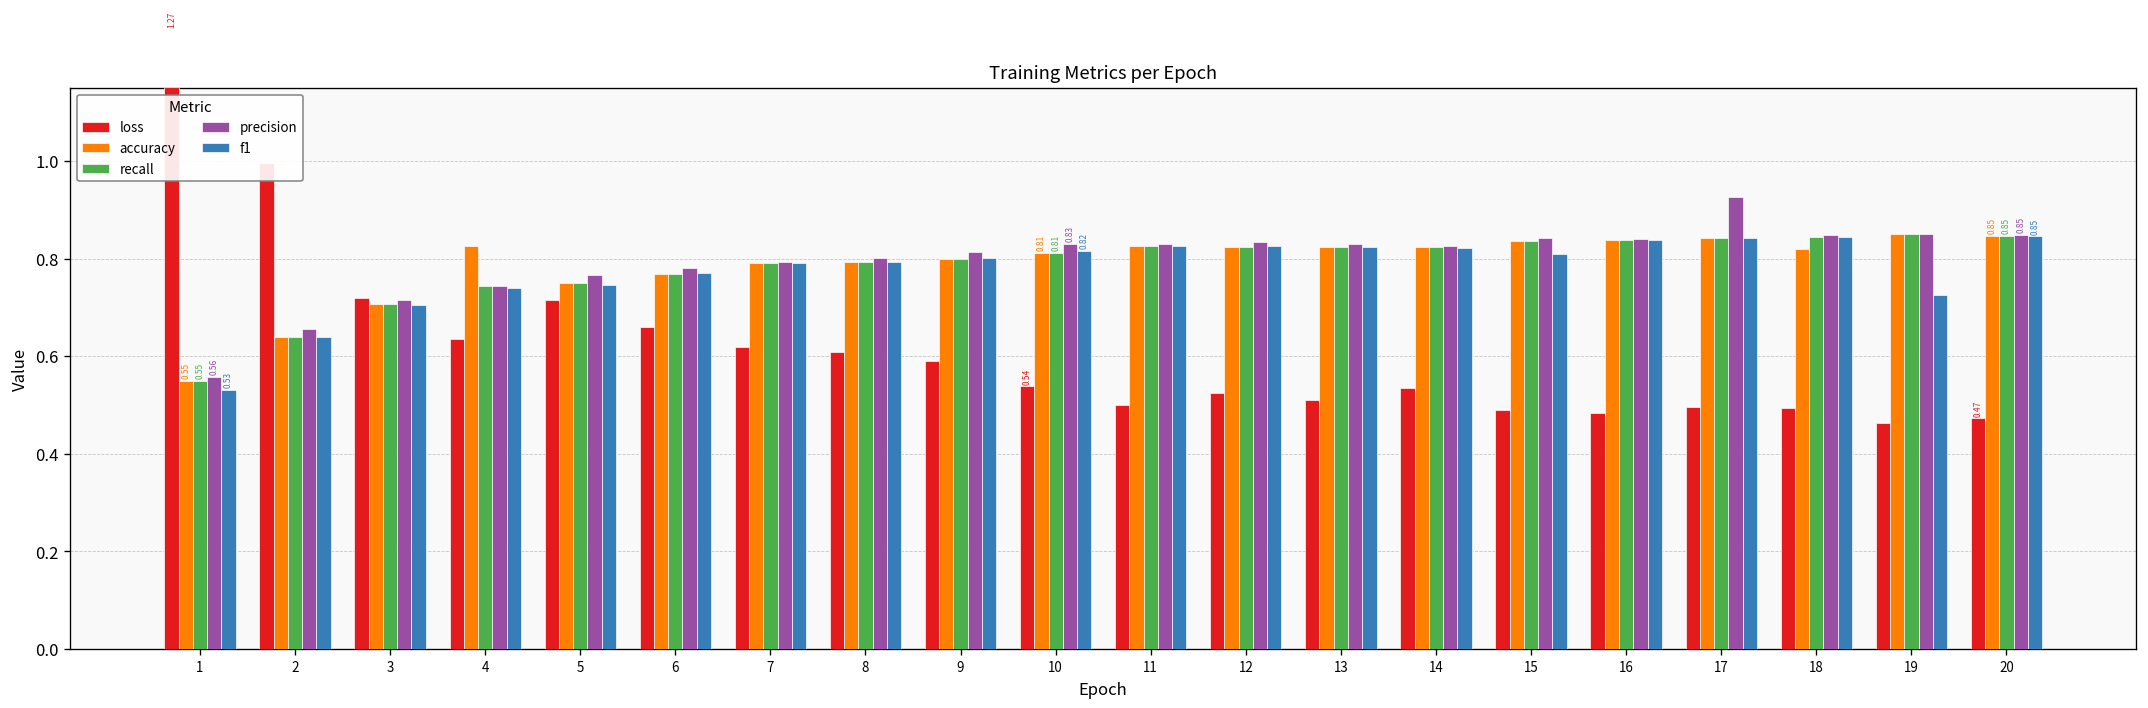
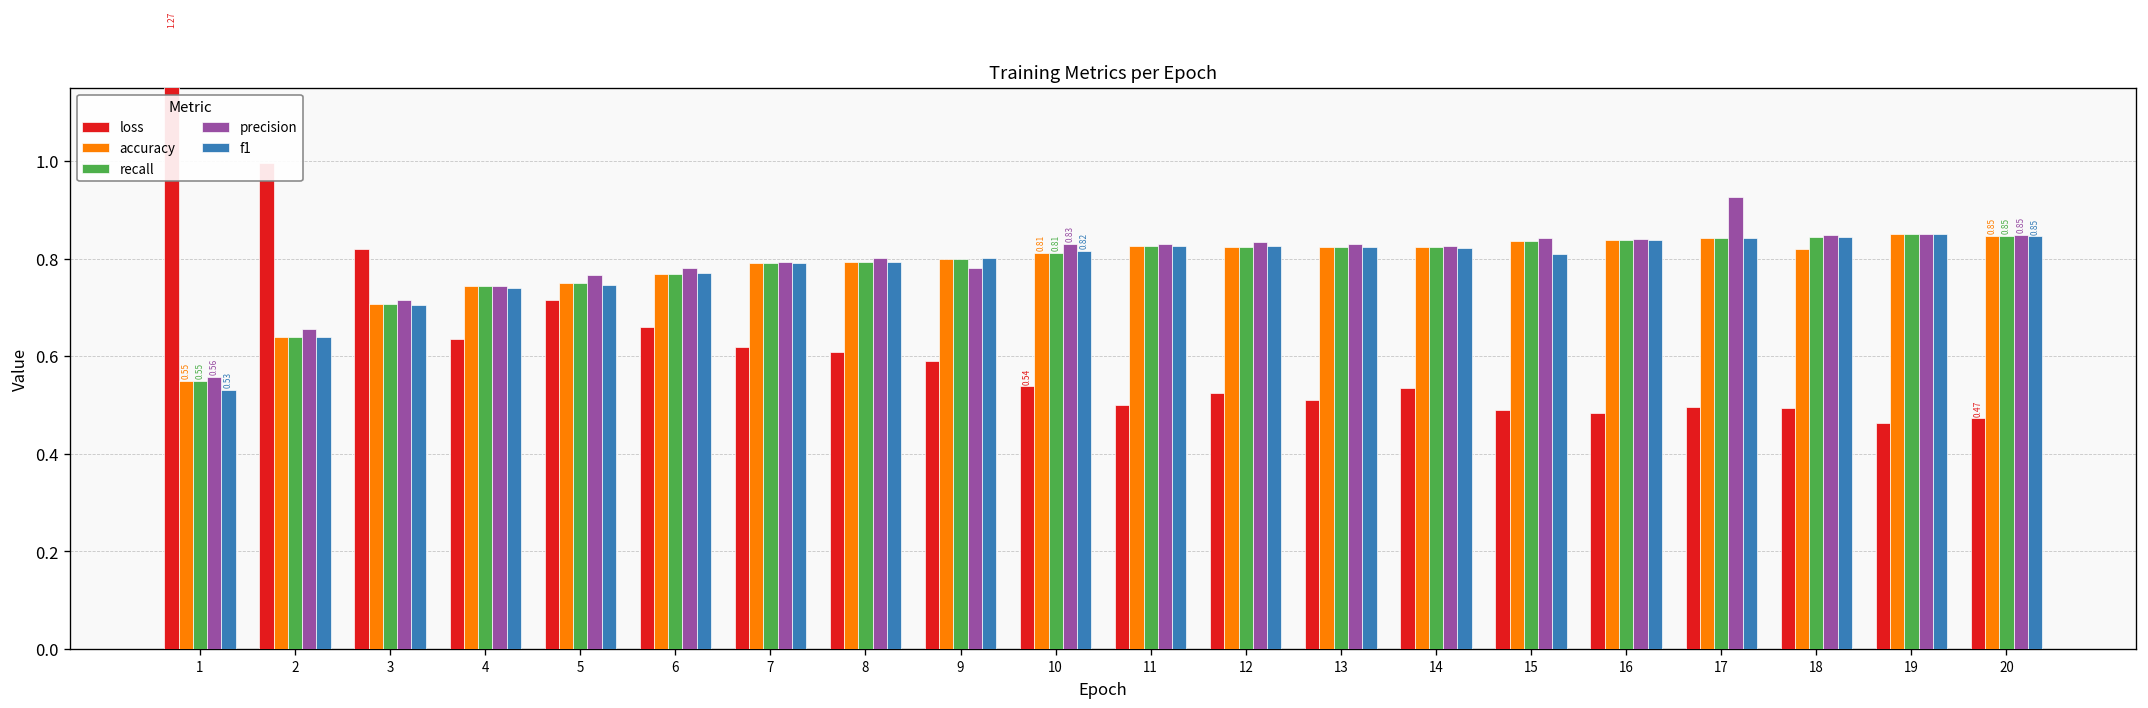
  {
    "loss": {
-     "3": 0.72,
+     "3": 0.82,
      "4": 0.64,
      "5": 0.71,
      "6": 0.66,
      "7": 0.62,
      "8": 0.61,
      "9": 0.59,
      "11": 0.50,
      "12": 0.52,
      "13": 0.51,
      "14": 0.54,
      "15": 0.49,
      "16": 0.48,
      "17": 0.50,
      "18": 0.49,
      "19": 0.46
    },
    "accuracy": {
      "2": 0.64,
      "3": 0.71,
-     "4": 0.83,
+     "4": 0.74,
      "5": 0.75,
      "6": 0.77,
      "7": 0.79,
      "8": 0.79,
      "9": 0.80,
      "11": 0.83,
      "12": 0.82,
      "13": 0.82,
      "14": 0.82,
      "15": 0.84,
      "16": 0.84,
      "17": 0.84,
      "18": 0.82,
      "19": 0.85
    },
    "recall": {
      "1": 0.55,
      "10": 0.81,
      "20": 0.85
    },
    "precision": {
      "2": 0.66,
      "3": 0.72,
      "4": 0.74,
      "5": 0.77,
      "6": 0.78,
      "7": 0.79,
      "8": 0.80,
-     "9": 0.81,
+     "9": 0.78,
      "11": 0.83,
      "12": 0.83,
      "13": 0.83,
      "14": 0.83,
      "15": 0.84,
      "16": 0.84,
      "17": 0.93,
      "18": 0.85,
      "19": 0.85
    },
    "f1": {
      "2": 0.64,
      "3": 0.71,
      "4": 0.74,
      "5": 0.75,
      "6": 0.77,
      "7": 0.79,
      "8": 0.79,
      "9": 0.80,
      "11": 0.83,
      "12": 0.83,
      "13": 0.82,
      "14": 0.82,
      "15": 0.81,
      "16": 0.84,
      "17": 0.84,
      "18": 0.85,
-     "19": 0.73
+     "19": 0.85
    }
  }
